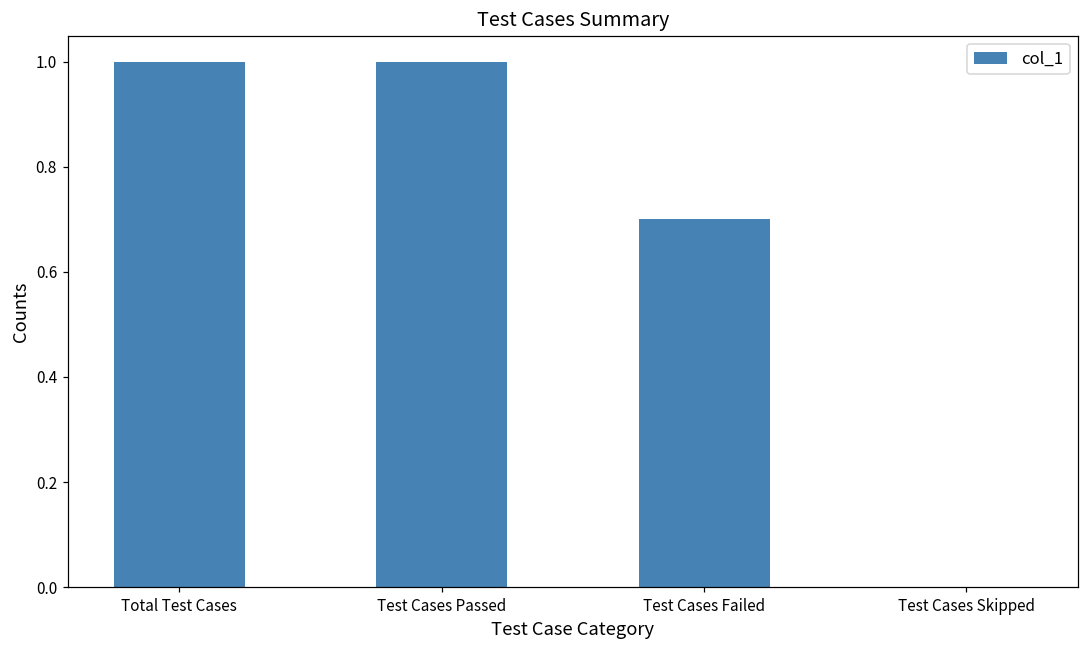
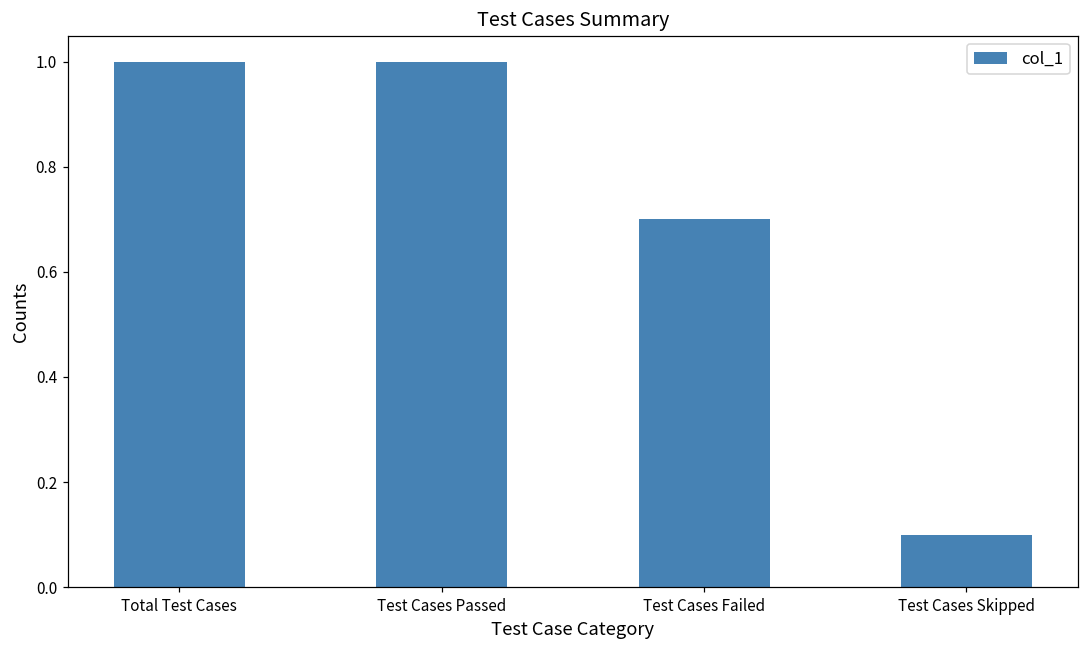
  {
    "Total Test Cases": 1.0,
    "Test Cases Passed": 1.0,
    "Test Cases Failed": 0.7,
-   "Test Cases Skipped": 0.0
+   "Test Cases Skipped": 0.1
  }
